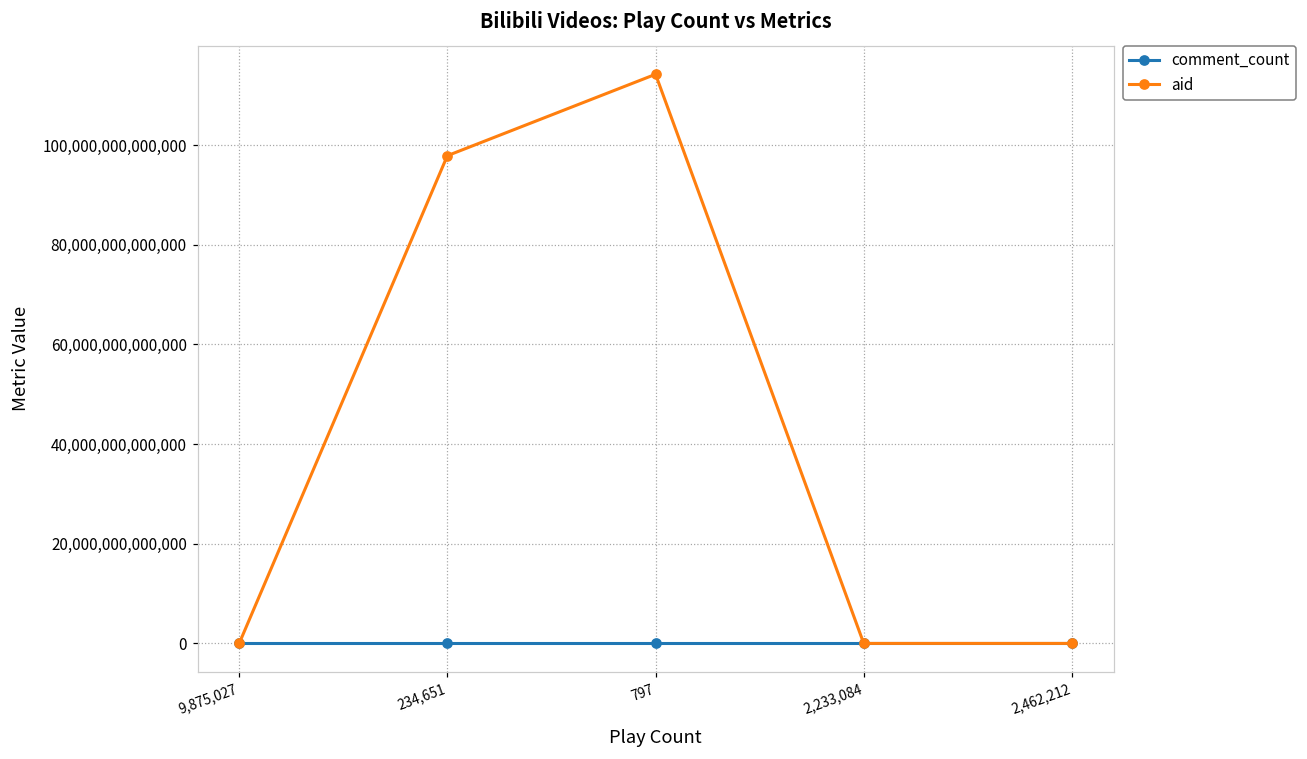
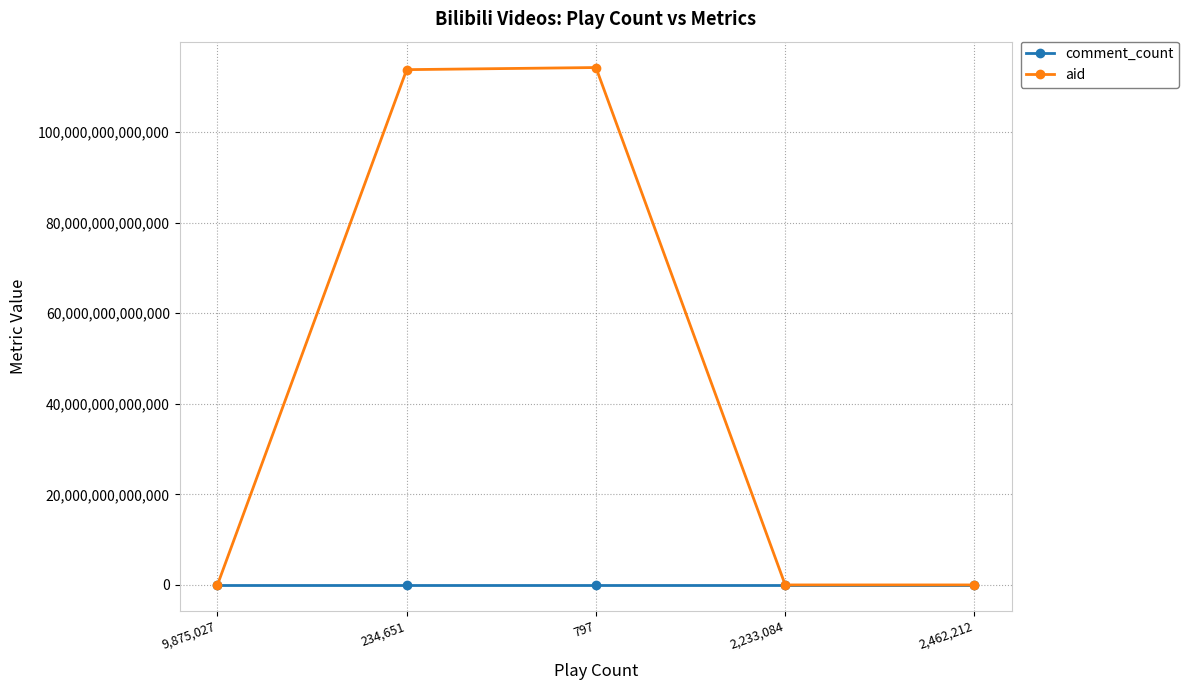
  {
    "comment_count": {
      "234,651": "0",
      "797": "0"
    },
    "aid": {
-     "234,651": "98,000,000,000,000",
+     "234,651": "114,000,000,000,000",
      "797": "114,000,000,000,000"
    }
  }
